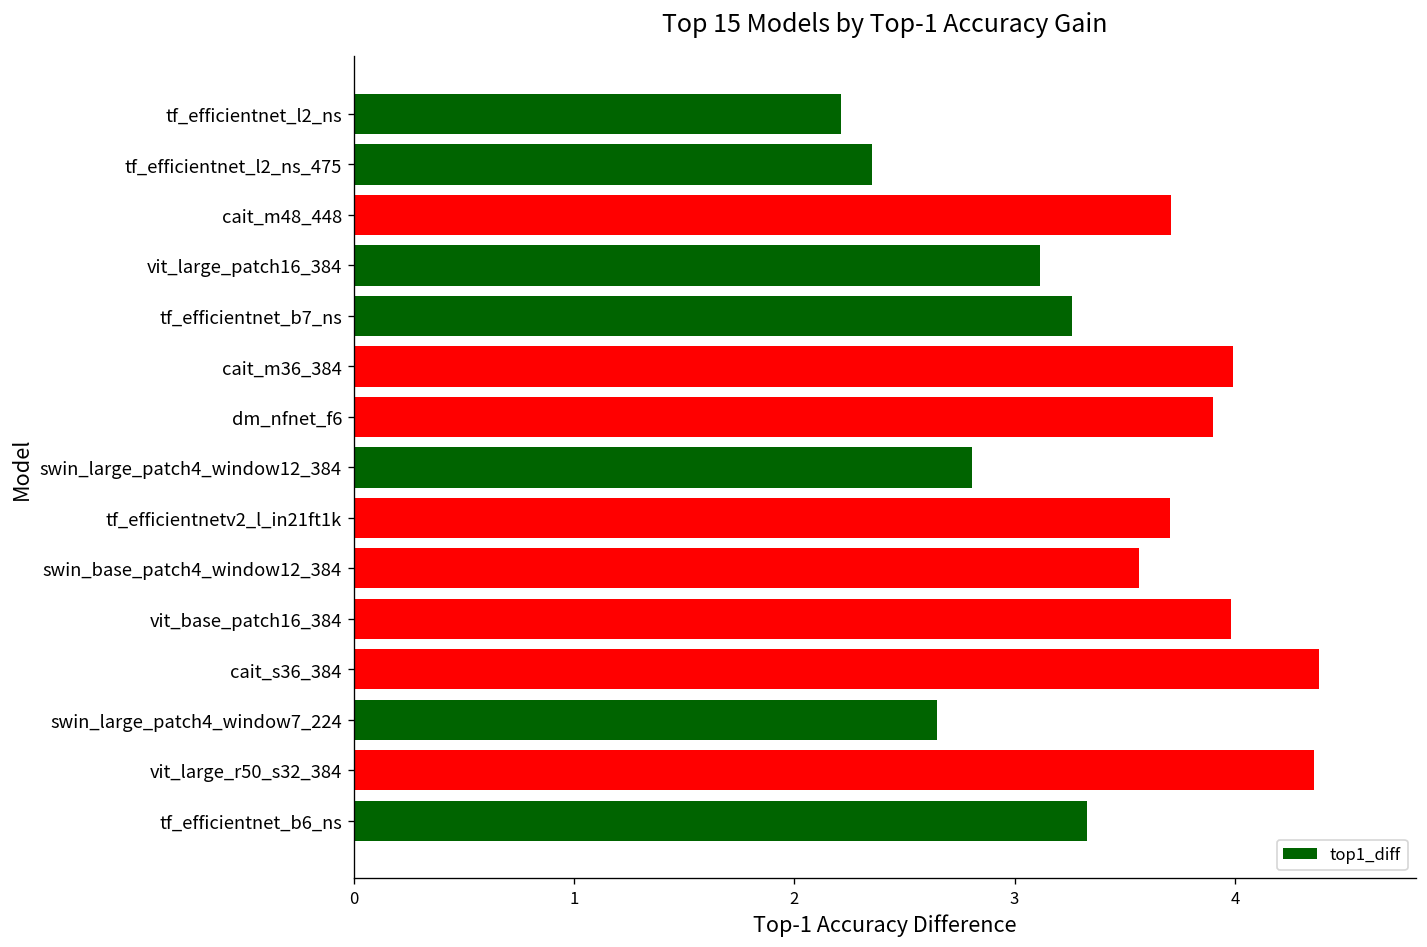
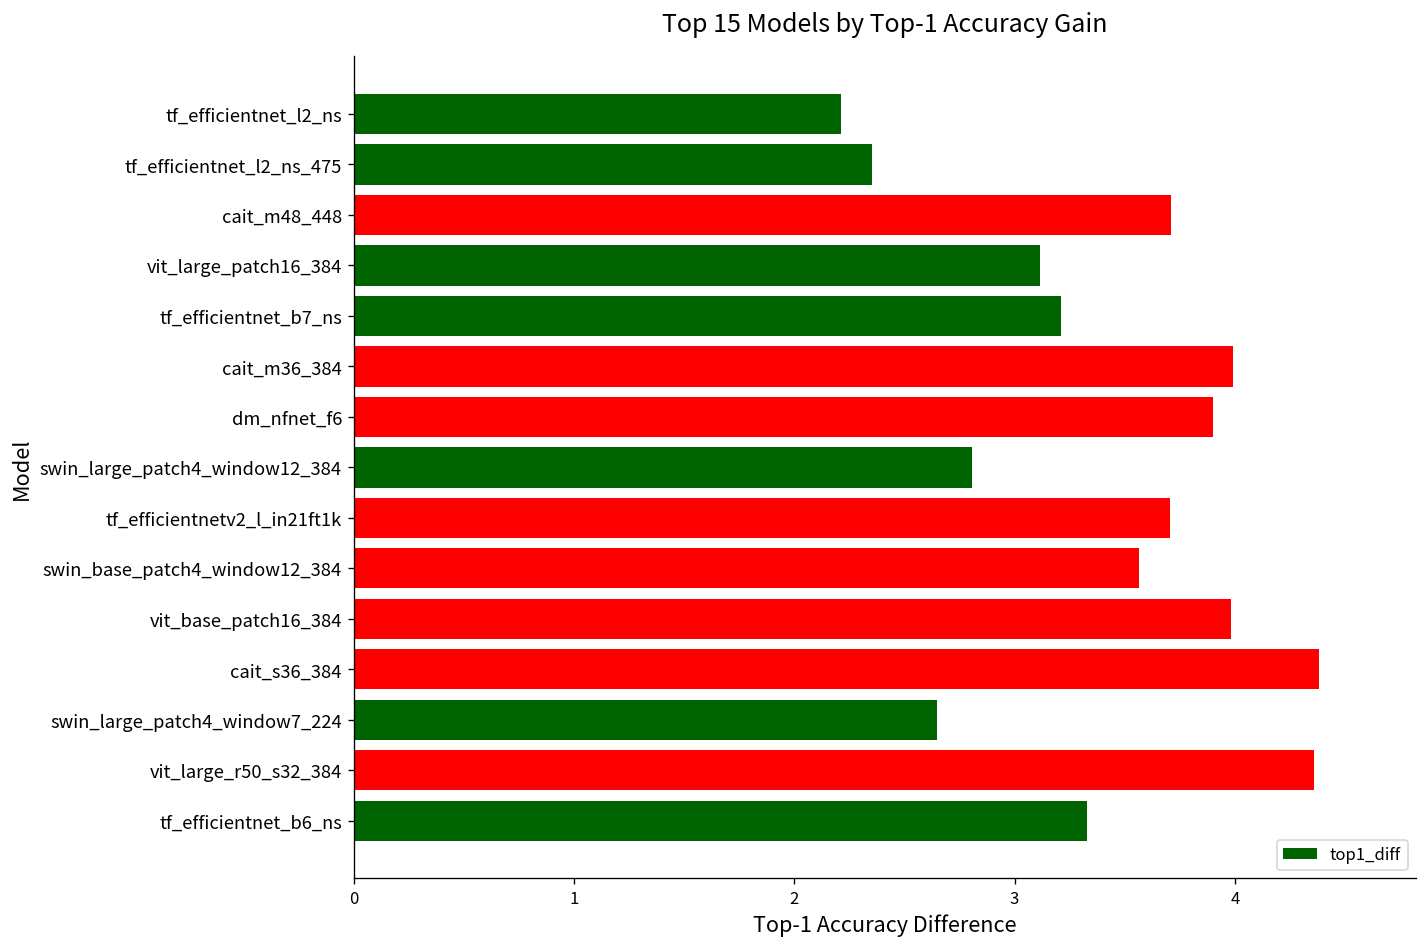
  {
    "tf_efficientnet_l2_ns": 2.21,
    "tf_efficientnet_l2_ns_475": 2.35,
    "cait_m48_448": 3.71,
    "vit_large_patch16_384": 3.12,
-   "tf_efficientnet_b7_ns": 3.26,
+   "tf_efficientnet_b7_ns": 3.21,
    "cait_m36_384": 3.99,
    "dm_nfnet_f6": 3.90,
    "swin_large_patch4_window12_384": 2.81,
    "tf_efficientnetv2_l_in21ft1k": 3.70,
    "swin_base_patch4_window12_384": 3.56,
    "vit_base_patch16_384": 3.98,
    "cait_s36_384": 4.38,
    "swin_large_patch4_window7_224": 2.65,
    "vit_large_r50_s32_384": 4.36,
    "tf_efficientnet_b6_ns": 3.33
  }
